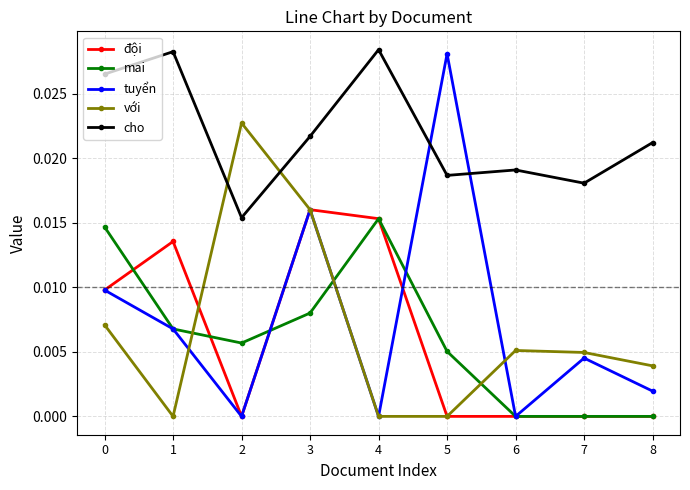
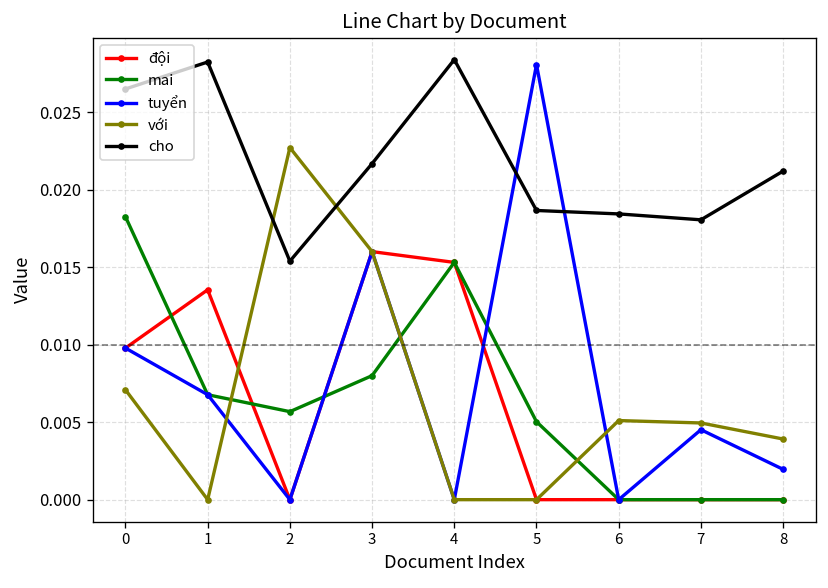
  {
    "đội": {
      "1": 0.0135
    },
    "mai": {
-     "0": 0.0147,
+     "0": 0.0183,
      "2": 0.0057,
      "3": 0.0080,
      "5": 0.0050
    },
    "tuyển": {
      "5": 0.0281,
      "7": 0.0045,
      "8": 0.0020
    },
    "với": {
      "0": 0.0071,
      "1": 0.0000,
      "2": 0.0227,
      "6": 0.0051,
      "7": 0.0050,
      "8": 0.0039
    },
    "cho": {
      "1": 0.0282,
      "2": 0.0154,
      "3": 0.0217,
      "4": 0.0284,
      "5": 0.0187,
-     "6": 0.0191,
+     "6": 0.0184,
      "7": 0.0181,
      "8": 0.0212
    }
  }
